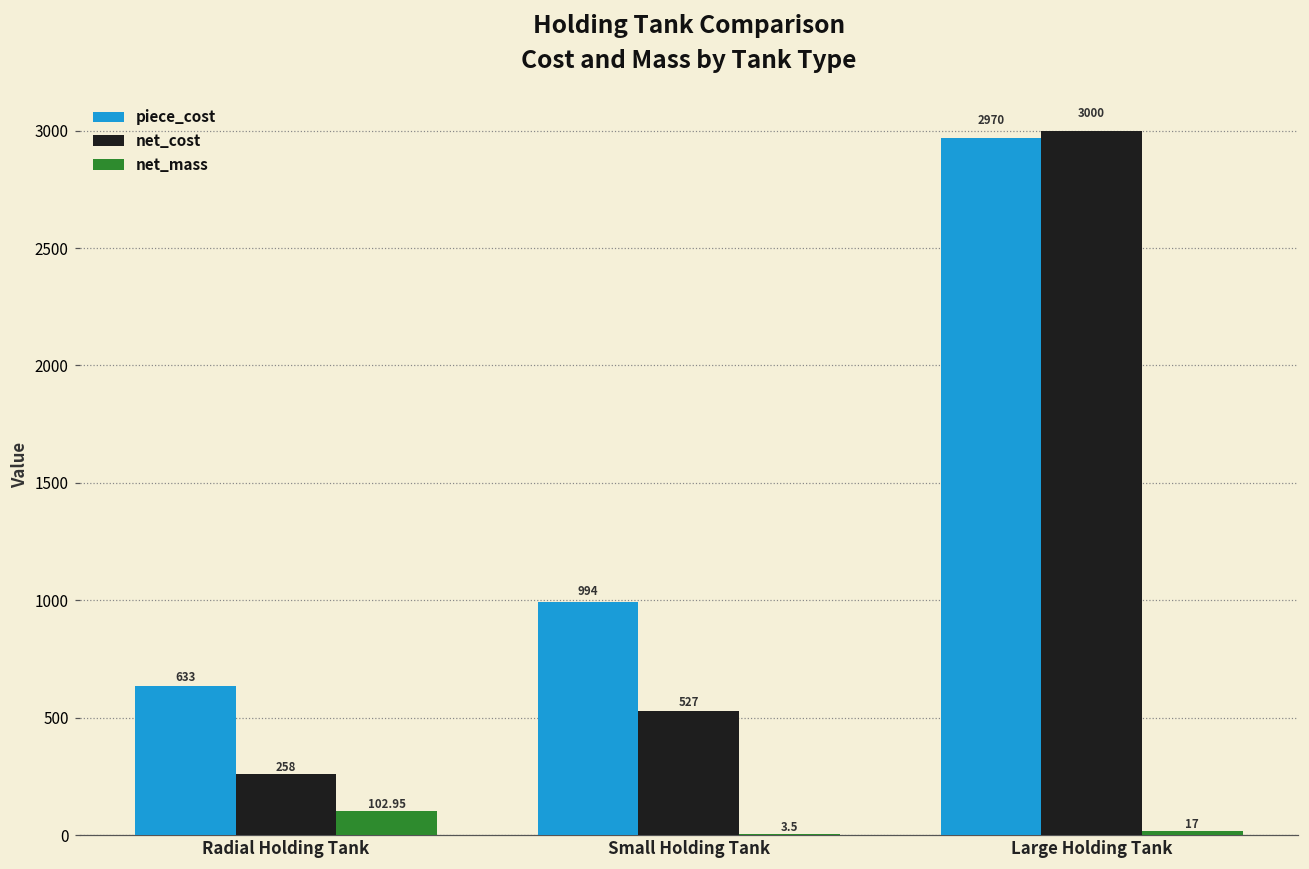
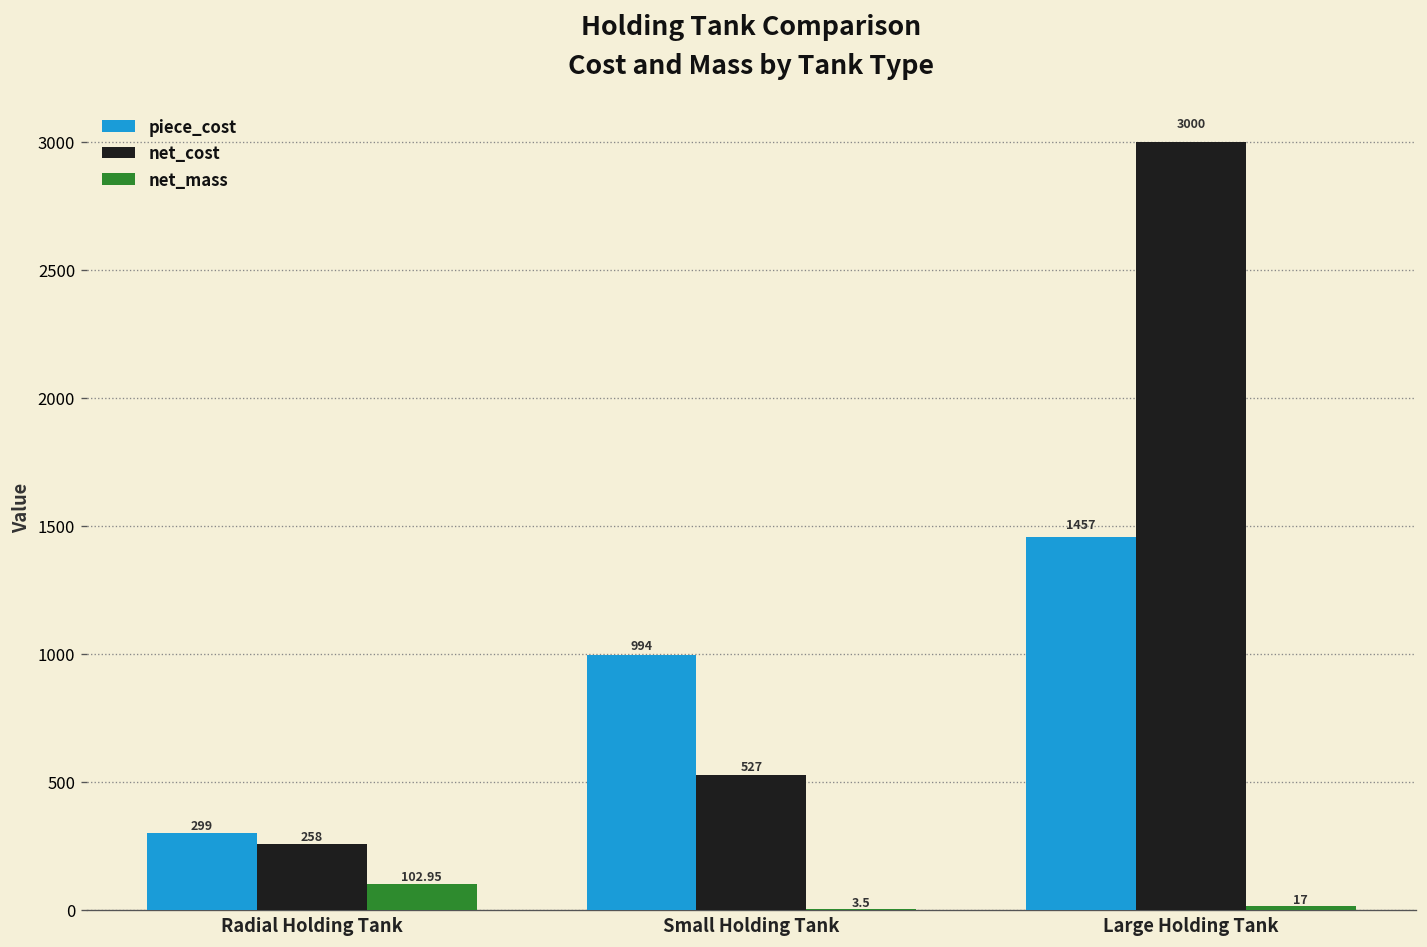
  {
    "piece_cost": {
-     "Radial Holding Tank": 633,
+     "Radial Holding Tank": 299,
      "Small Holding Tank": 994,
-     "Large Holding Tank": 2970
+     "Large Holding Tank": 1457
    },
    "net_cost": {
      "Radial Holding Tank": 258,
      "Small Holding Tank": 527,
      "Large Holding Tank": 3000
    },
    "net_mass": {
      "Radial Holding Tank": 102.95,
      "Small Holding Tank": 3.5,
      "Large Holding Tank": 17
    }
  }
